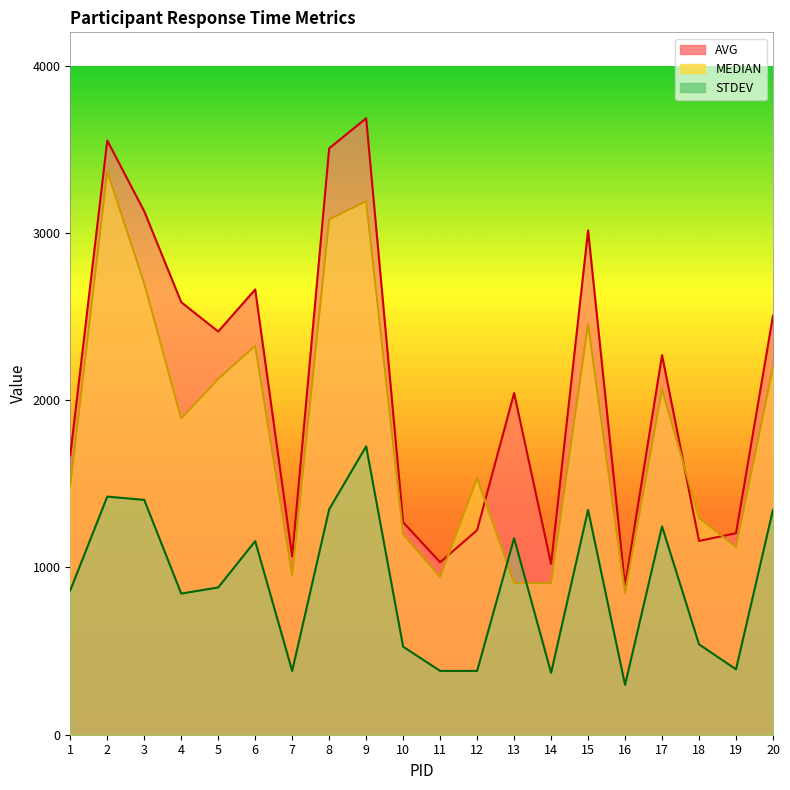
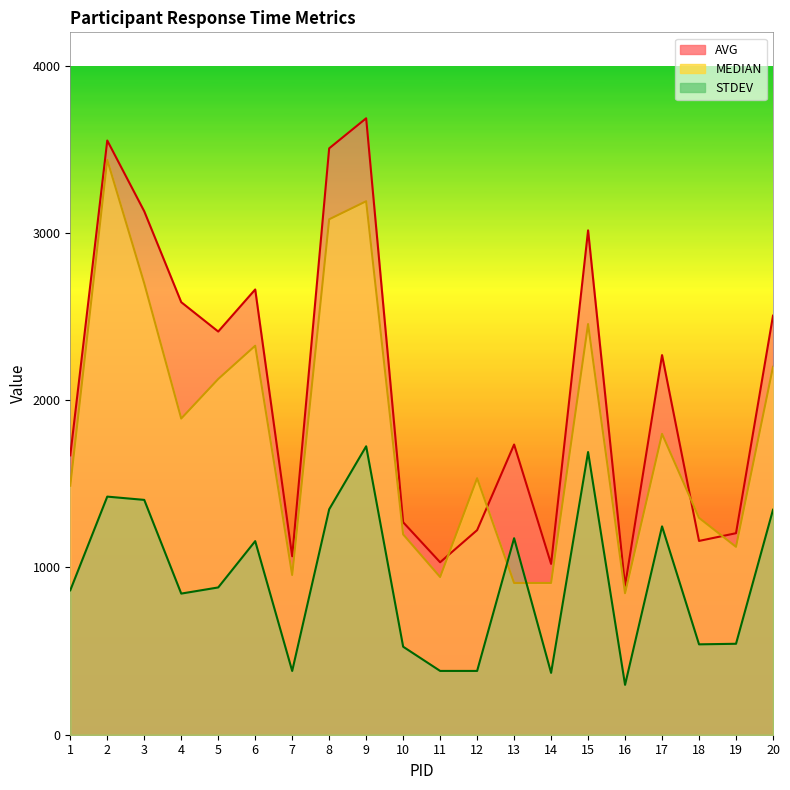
  {
    "AVG": {
      "1": 1670,
      "2": 3550,
      "3": 3130,
      "4": 2590,
      "5": 2410,
      "6": 2660,
      "7": 1070,
      "8": 3510,
      "9": 3690,
      "10": 1270,
      "11": 1030,
      "12": 1220,
-     "13": 2040,
+     "13": 1740,
      "14": 1020,
      "15": 3020,
      "16": 890,
      "17": 2270,
      "18": 1160,
      "19": 1210,
      "20": 2510
    },
    "MEDIAN": {
      "1": 1490,
-     "2": 3370,
+     "2": 3440,
      "3": 2700,
      "4": 1890,
      "5": 2130,
      "6": 2330,
      "7": 960,
      "8": 3080,
      "9": 3190,
      "10": 1200,
      "11": 940,
      "12": 1530,
      "13": 910,
      "14": 910,
      "15": 2460,
      "16": 850,
-     "17": 2070,
+     "17": 1800,
      "18": 1300,
      "19": 1120,
      "20": 2200
    },
    "STDEV": {
      "1": 860,
      "2": 1420,
      "3": 1400,
      "4": 840,
      "5": 880,
      "6": 1160,
      "7": 380,
      "8": 1350,
      "9": 1720,
      "10": 530,
      "11": 380,
      "12": 380,
      "13": 1180,
      "14": 370,
-     "15": 1340,
+     "15": 1690,
      "16": 300,
      "17": 1250,
      "18": 540,
-     "19": 390,
+     "19": 540,
      "20": 1350
    }
  }
